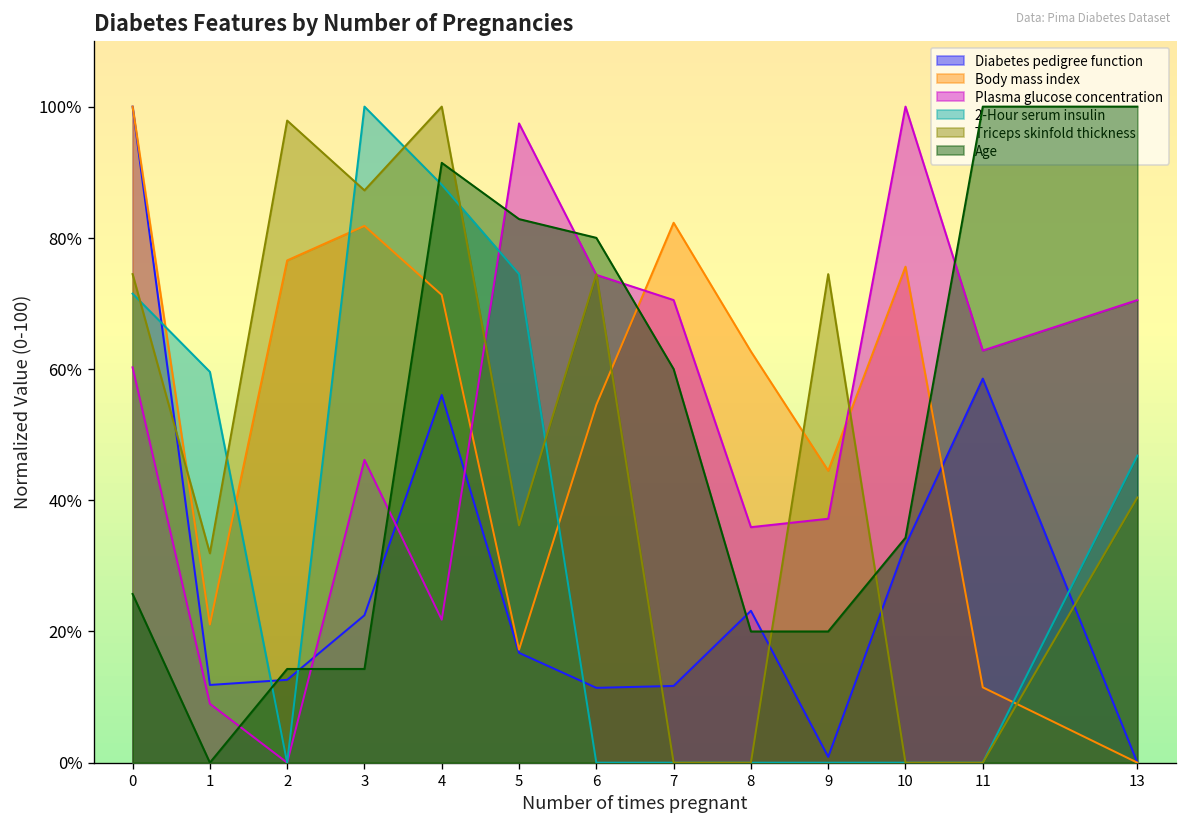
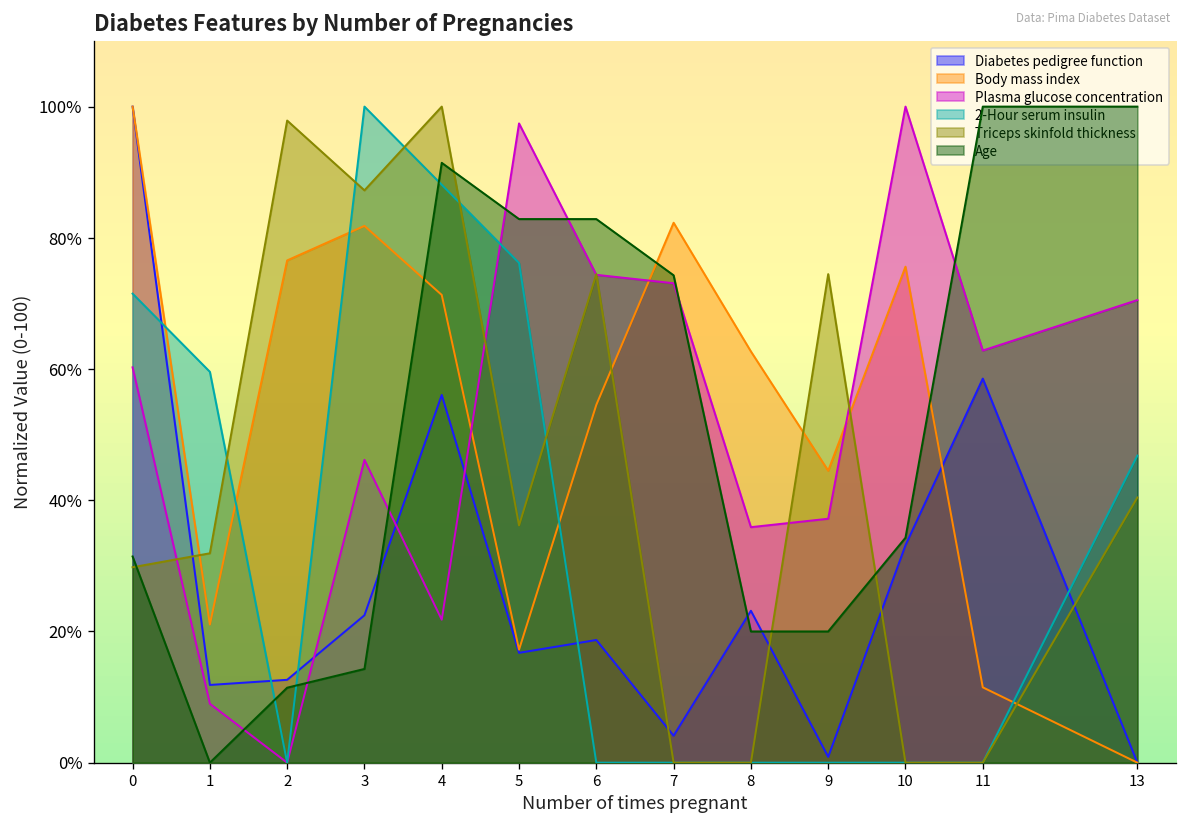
  {
    "Diabetes pedigree function": {
      "1": "12%",
      "2": "13%",
      "3": "22%",
      "4": "56%",
      "5": "17%",
-     "6": "11%",
-     "7": "12%",
+     "6": "19%",
+     "7": "4%",
      "8": "23%",
      "9": "1%",
      "10": "33%",
      "11": "59%"
    },
    "Body mass index": {
      "1": "21%",
      "2": "77%",
      "3": "82%",
      "4": "71%",
      "5": "17%",
      "6": "55%",
      "7": "82%",
      "8": "63%",
      "9": "44%",
      "10": "76%",
      "11": "11%"
    },
    "Plasma glucose concentration": {
      "0": "60%",
      "1": "9%",
      "3": "46%",
      "4": "22%",
      "5": "97%",
-     "7": "71%",
+     "7": "73%",
      "8": "36%",
      "9": "37%",
      "10": "100%",
      "11": "63%",
      "13": "71%"
    },
    "2-Hour serum insulin": {
      "0": "71%",
      "1": "60%",
      "3": "100%",
      "4": "88%",
-     "5": "74%",
+     "5": "76%",
      "6": "0%",
      "9": "0%",
      "13": "47%"
    },
    "Triceps skinfold thickness": {
-     "0": "74%",
+     "0": "30%",
      "1": "32%",
      "2": "98%",
      "3": "87%",
      "4": "100%",
      "5": "36%",
      "9": "74%",
      "13": "40%"
    },
    "Age": {
-     "0": "26%",
+     "0": "31%",
      "1": "0%",
-     "2": "14%",
+     "2": "11%",
      "3": "14%",
      "4": "91%",
      "5": "83%",
-     "6": "80%",
-     "7": "60%",
+     "6": "83%",
+     "7": "74%",
      "8": "20%",
      "9": "20%",
      "10": "34%"
    }
  }
